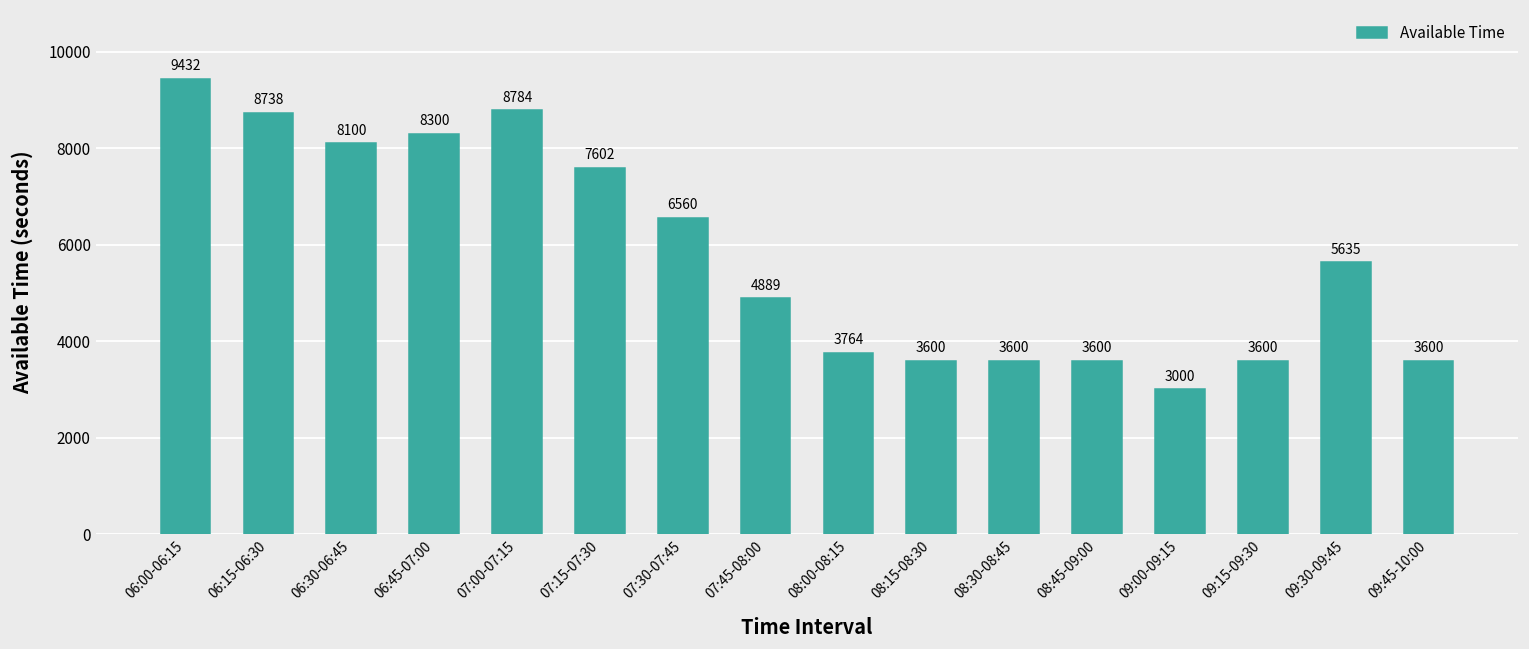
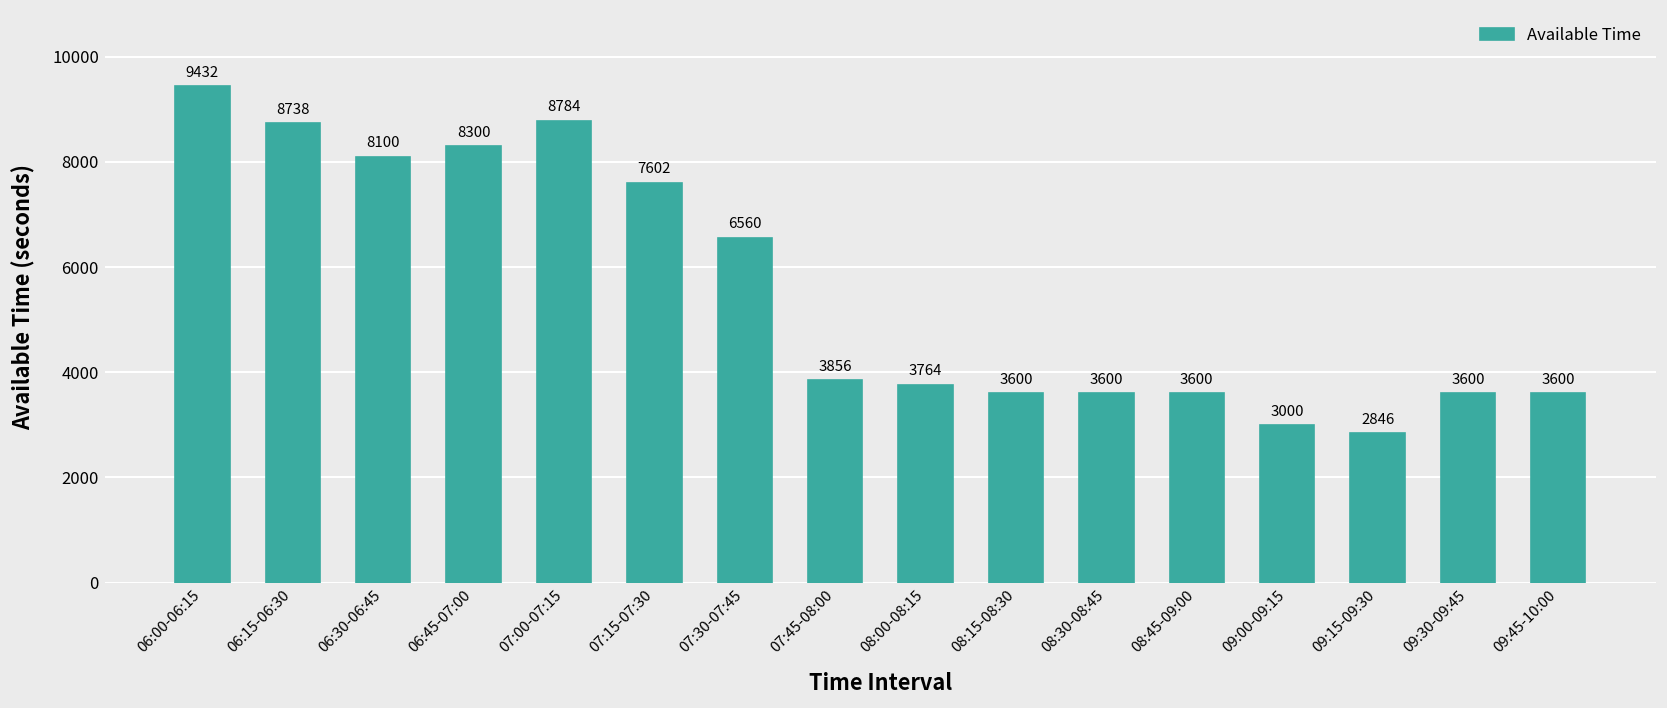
  {
    "06:00-06:15": 9432,
    "06:15-06:30": 8738,
    "06:30-06:45": 8100,
    "06:45-07:00": 8300,
    "07:00-07:15": 8784,
    "07:15-07:30": 7602,
    "07:30-07:45": 6560,
-   "07:45-08:00": 4889,
+   "07:45-08:00": 3856,
    "08:00-08:15": 3764,
    "08:15-08:30": 3600,
    "08:30-08:45": 3600,
    "08:45-09:00": 3600,
    "09:00-09:15": 3000,
-   "09:15-09:30": 3600,
-   "09:30-09:45": 5635,
+   "09:15-09:30": 2846,
+   "09:30-09:45": 3600,
    "09:45-10:00": 3600
  }
